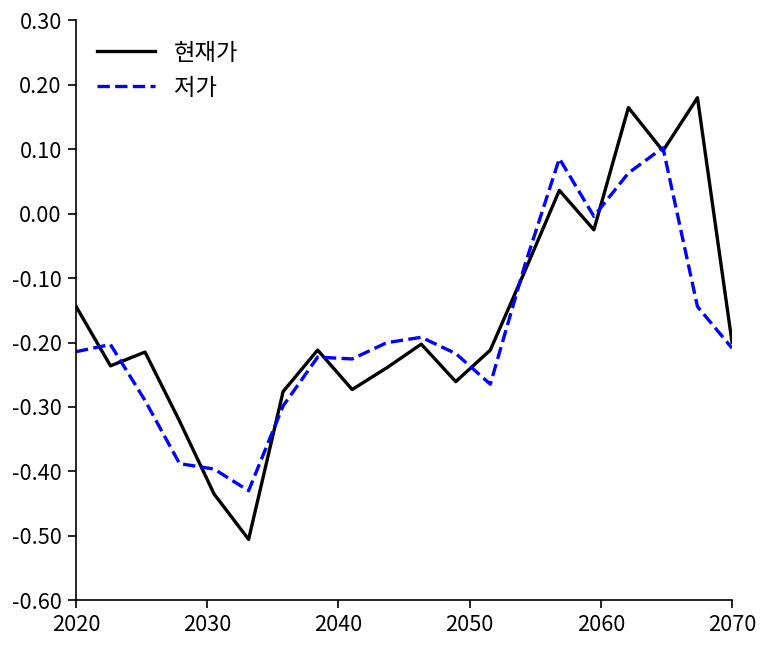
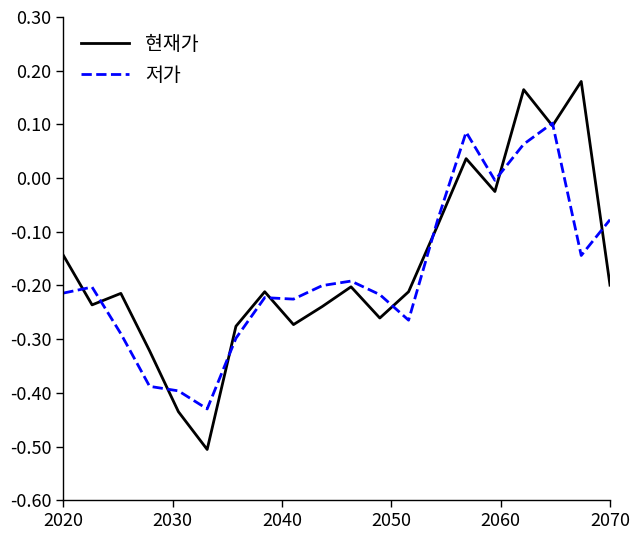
  {
    "현재가": {
      "2020": -0.14,
      "2070": -0.20
    },
    "저가": {
      "2020": -0.21,
-     "2070": -0.21
+     "2070": -0.08
    }
  }
